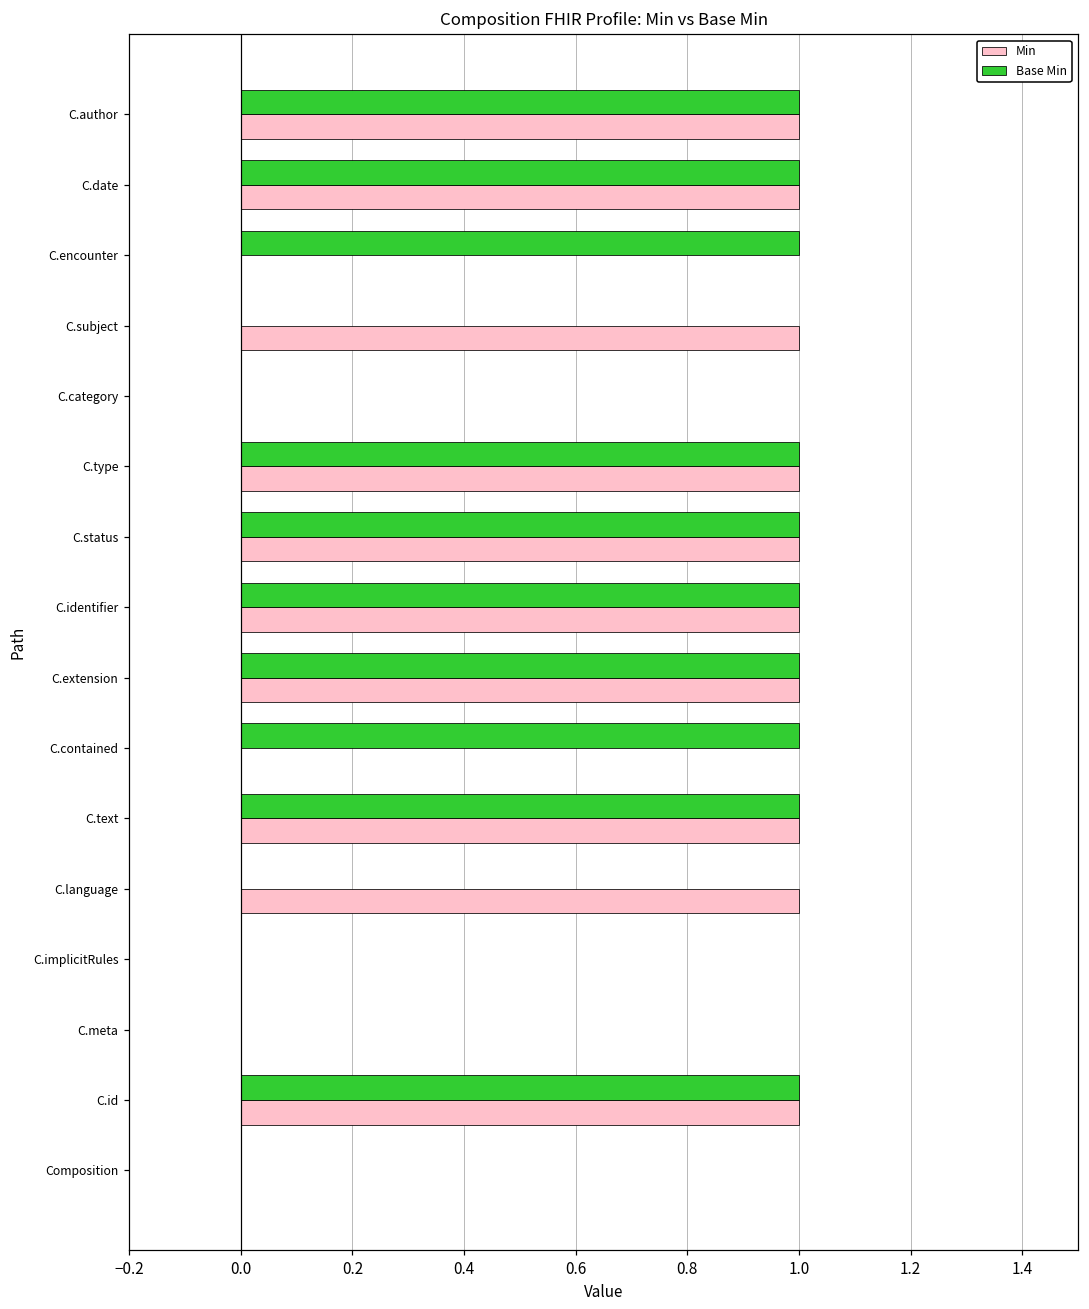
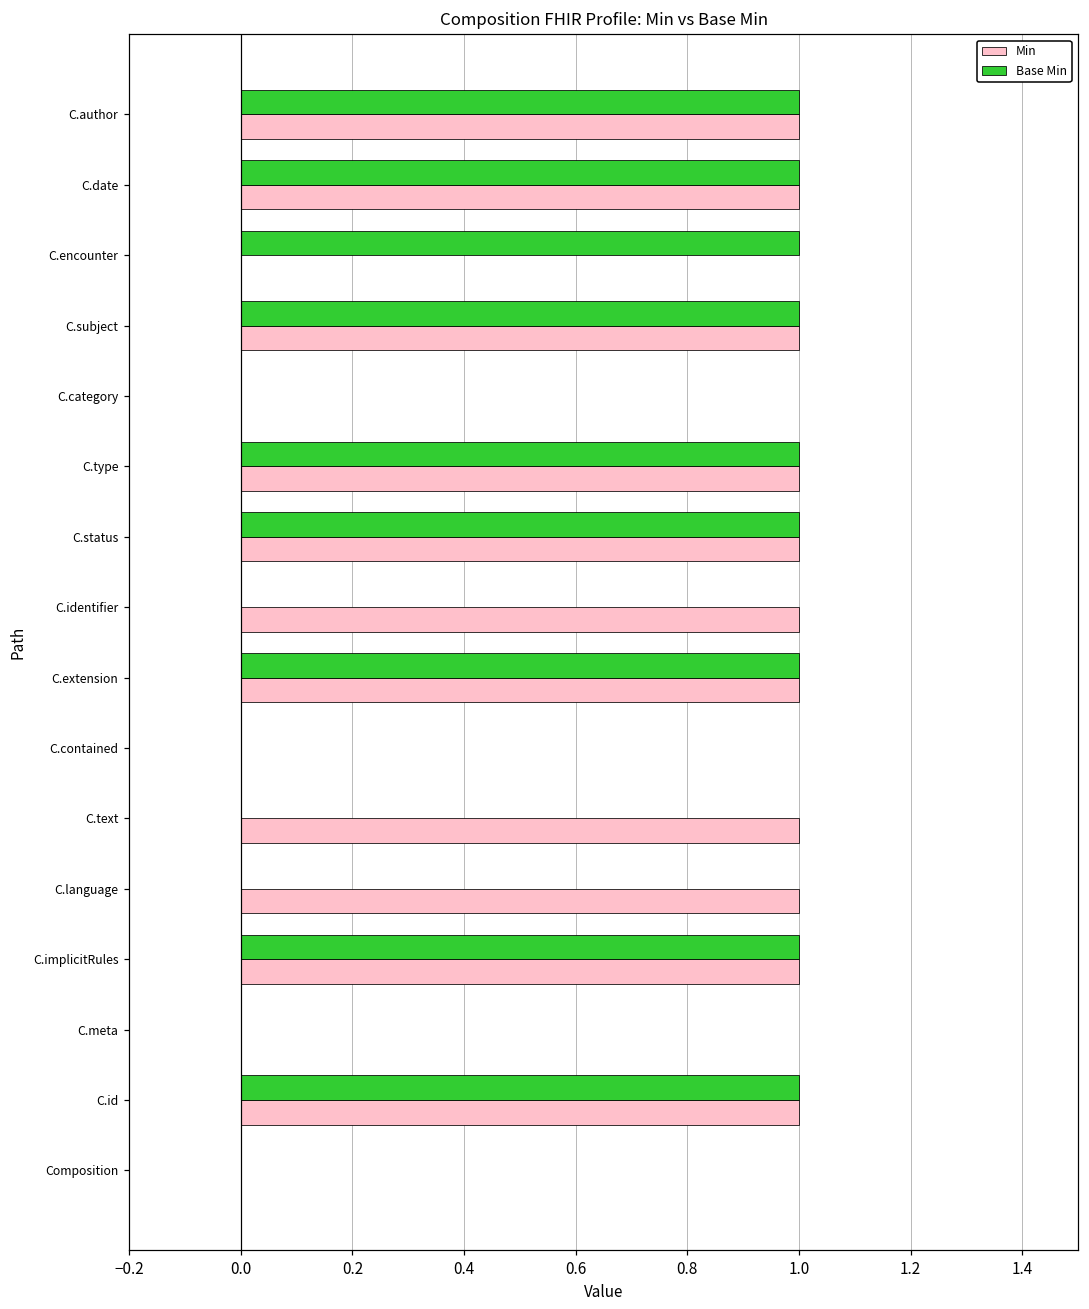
  {
    "Min": {
      "C.author": 1,
      "C.date": 1,
      "C.encounter": 0,
      "C.subject": 1,
      "C.category": 0,
      "C.type": 1,
      "C.status": 1,
      "C.identifier": 1,
      "C.extension": 1,
      "C.contained": 0,
      "C.text": 1,
      "C.language": 1,
-     "C.implicitRules": 0,
+     "C.implicitRules": 1,
      "C.meta": 0,
      "C.id": 1,
      "Composition": 0
    },
    "Base Min": {
      "C.author": 1,
      "C.date": 1,
      "C.encounter": 1,
-     "C.subject": 0,
+     "C.subject": 1,
      "C.category": 0,
      "C.type": 1,
      "C.status": 1,
-     "C.identifier": 1,
+     "C.identifier": 0,
      "C.extension": 1,
-     "C.contained": 1,
-     "C.text": 1,
+     "C.contained": 0,
+     "C.text": 0,
      "C.language": 0,
-     "C.implicitRules": 0,
+     "C.implicitRules": 1,
      "C.meta": 0,
      "C.id": 1,
      "Composition": 0
    }
  }
